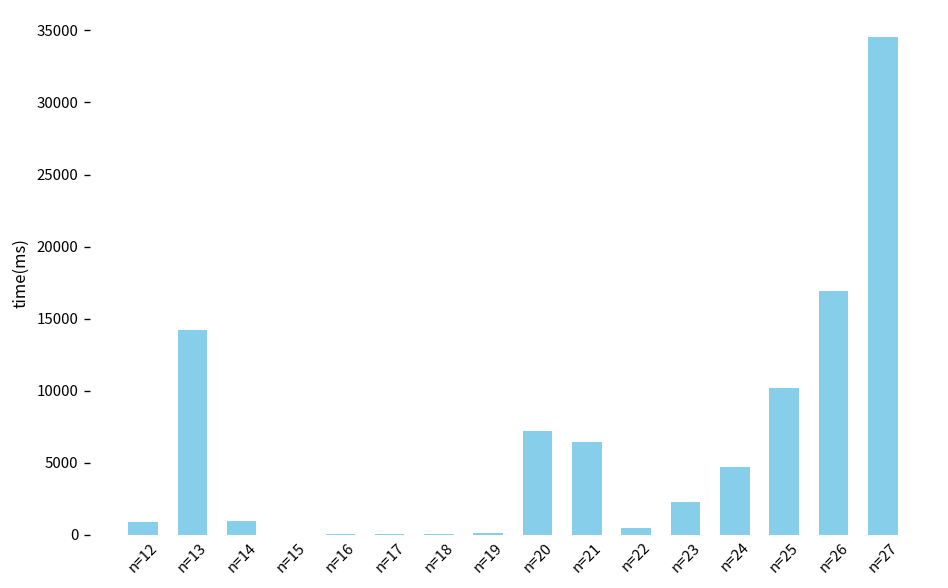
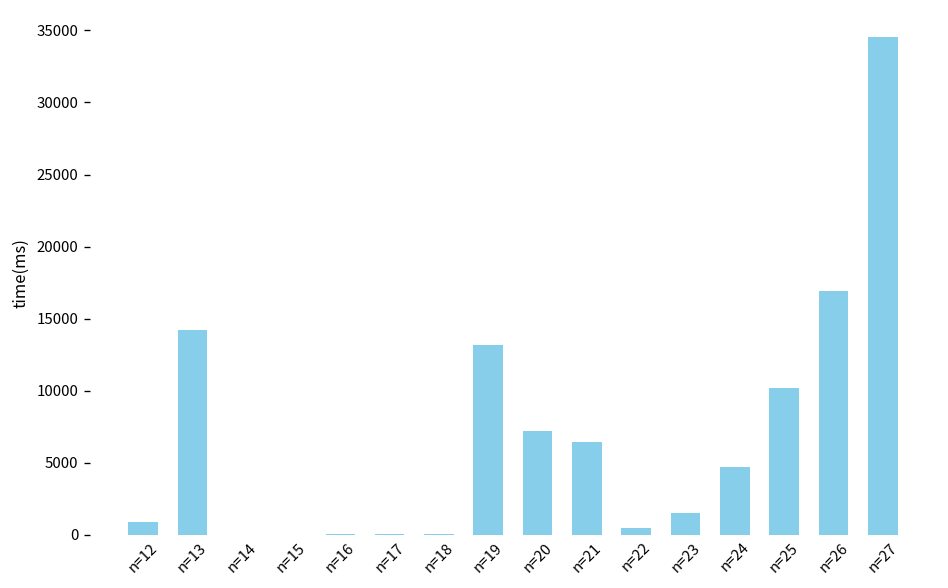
  {
    "n=12": 900,
    "n=13": 14200,
-   "n=14": 1000,
-   "n=19": 200,
+   "n=14": 0,
+   "n=19": 13200,
    "n=20": 7200,
    "n=21": 6500,
    "n=22": 500,
-   "n=23": 2300,
+   "n=23": 1500,
    "n=24": 4700,
    "n=25": 10200,
    "n=26": 16900,
    "n=27": 34500
  }
